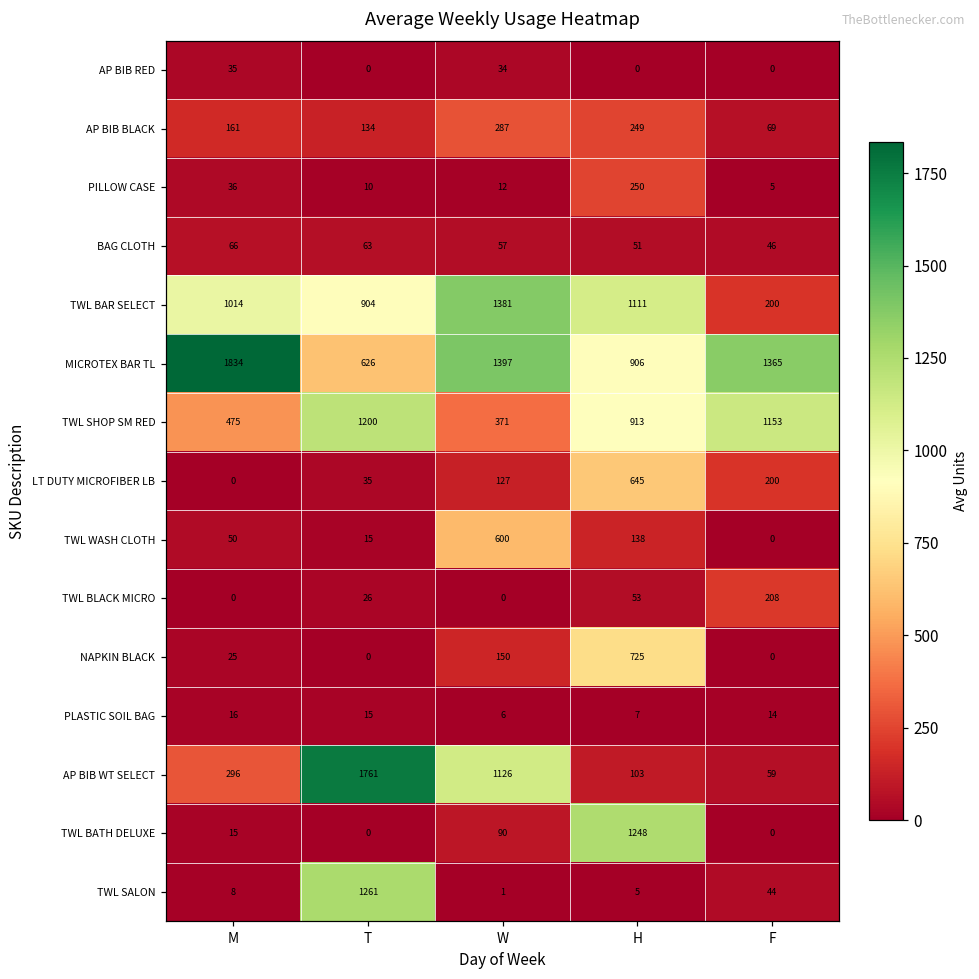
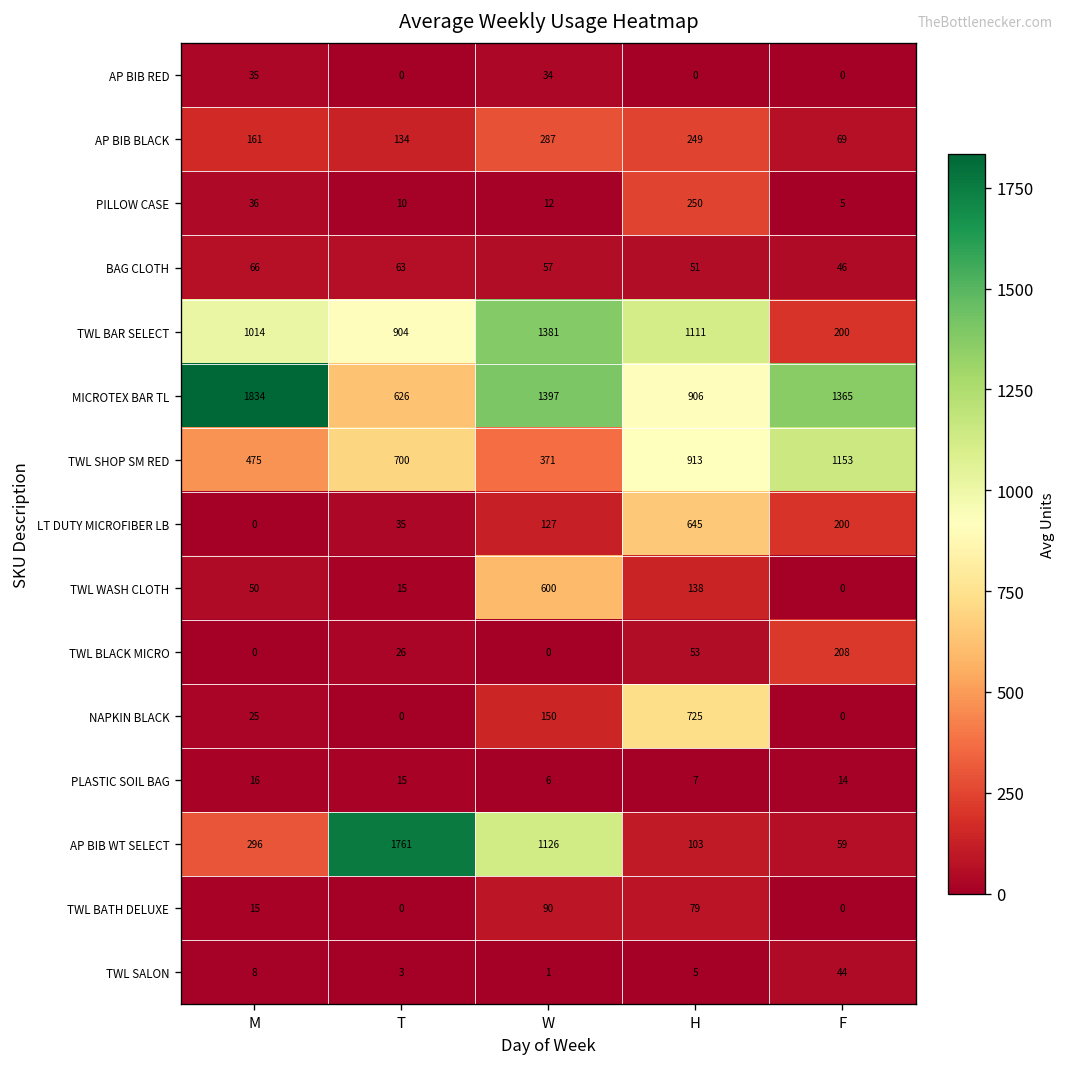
  {
    "AP BIB RED": {
      "M": 35,
      "T": 0,
      "W": 34,
      "H": 0,
      "F": 0
    },
    "AP BIB BLACK": {
      "M": 161,
      "T": 134,
      "W": 287,
      "H": 249,
      "F": 69
    },
    "PILLOW CASE": {
      "M": 36,
      "T": 10,
      "W": 12,
      "H": 250,
      "F": 5
    },
    "BAG CLOTH": {
      "M": 66,
      "T": 63,
      "W": 57,
      "H": 51,
      "F": 46
    },
    "TWL BAR SELECT": {
      "M": 1014,
      "T": 904,
      "W": 1381,
      "H": 1111,
      "F": 200
    },
    "MICROTEX BAR TL": {
      "M": 1834,
      "T": 626,
      "W": 1397,
      "H": 906,
      "F": 1365
    },
    "TWL SHOP SM RED": {
      "M": 475,
-     "T": 1200,
+     "T": 700,
      "W": 371,
      "H": 913,
      "F": 1153
    },
    "LT DUTY MICROFIBER LB": {
      "M": 0,
      "T": 35,
      "W": 127,
      "H": 645,
      "F": 200
    },
    "TWL WASH CLOTH": {
      "M": 50,
      "T": 15,
      "W": 600,
      "H": 138,
      "F": 0
    },
    "TWL BLACK MICRO": {
      "M": 0,
      "T": 26,
      "W": 0,
      "H": 53,
      "F": 208
    },
    "NAPKIN BLACK": {
      "M": 25,
      "T": 0,
      "W": 150,
      "H": 725,
      "F": 0
    },
    "PLASTIC SOIL BAG": {
      "M": 16,
      "T": 15,
      "W": 6,
      "H": 7,
      "F": 14
    },
    "AP BIB WT SELECT": {
      "M": 296,
      "T": 1761,
      "W": 1126,
      "H": 103,
      "F": 59
    },
    "TWL BATH DELUXE": {
      "M": 15,
      "T": 0,
      "W": 90,
-     "H": 1248,
+     "H": 79,
      "F": 0
    },
    "TWL SALON": {
      "M": 8,
-     "T": 1261,
+     "T": 3,
      "W": 1,
      "H": 5,
      "F": 44
    }
  }
